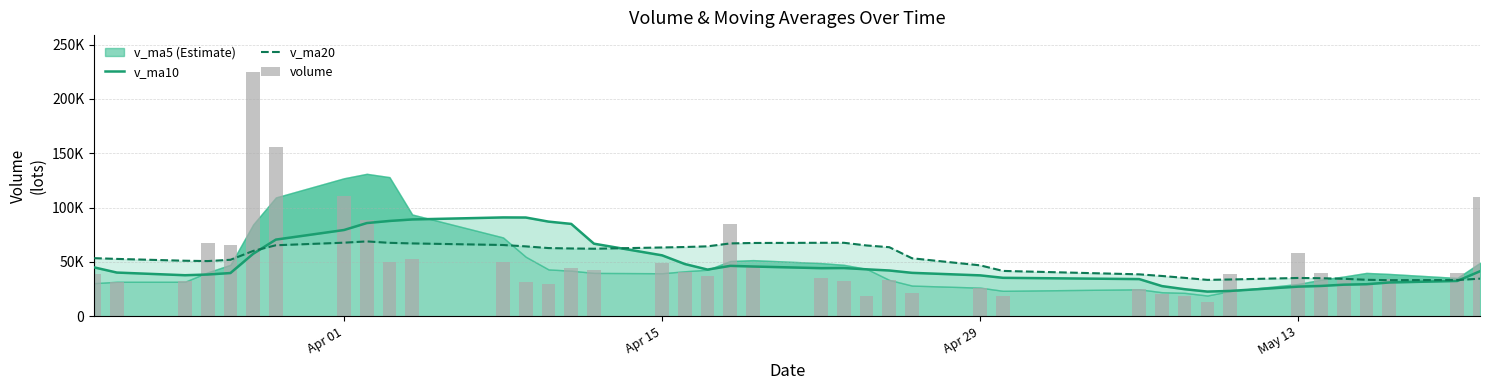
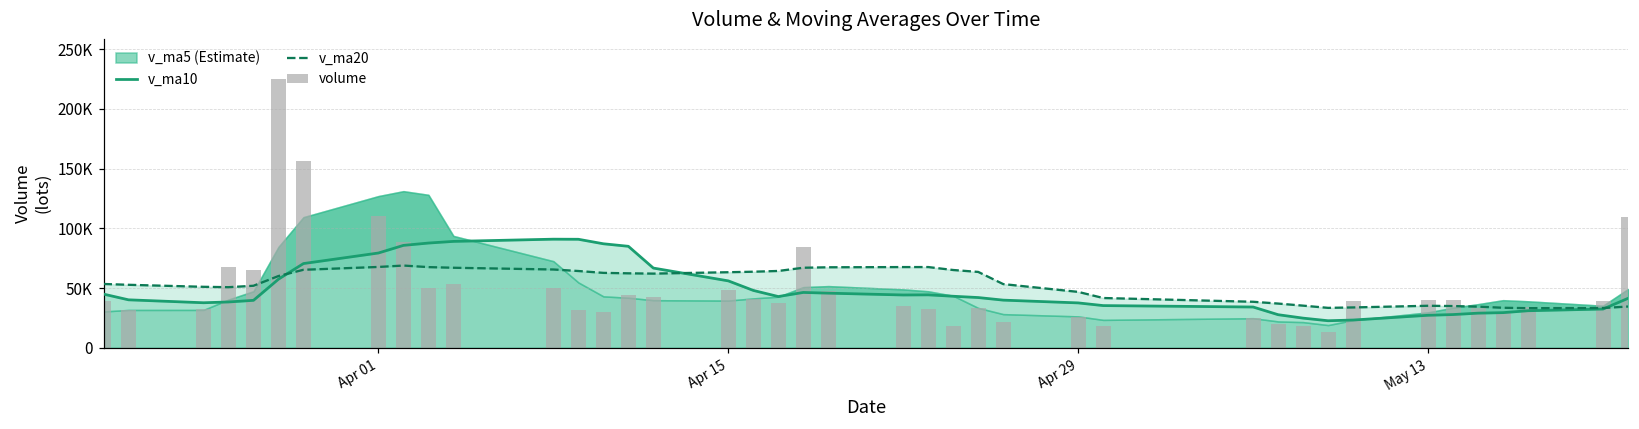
  {
    "volume": {
      "Apr 01": 110000,
      "Apr 15": 49000,
      "Apr 29": 26000,
-     "May 13": 58000
+     "May 13": 40000
    }
  }
